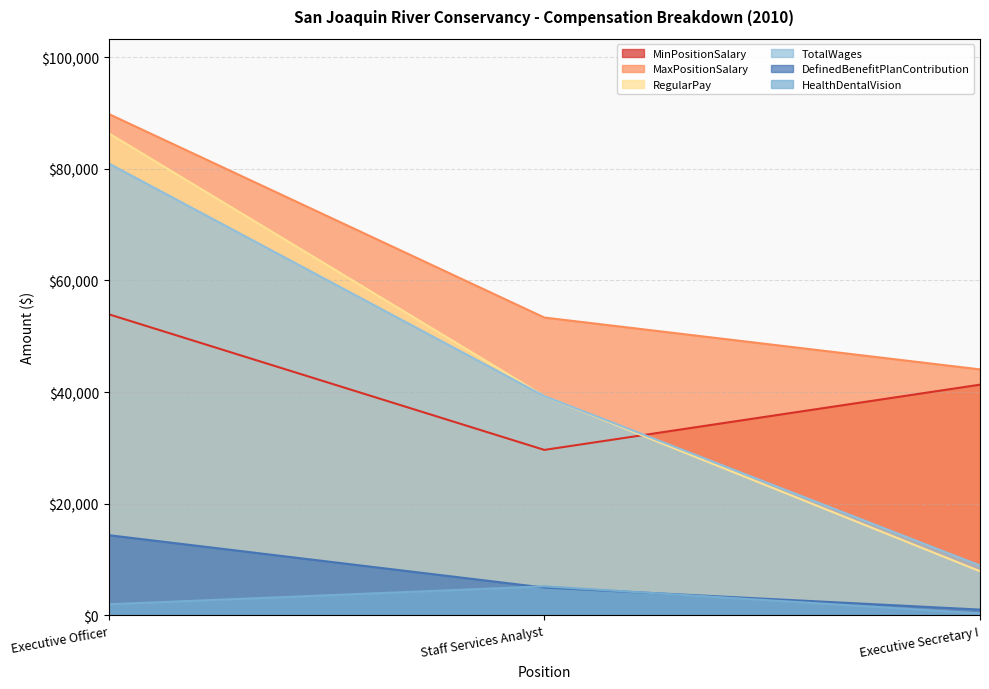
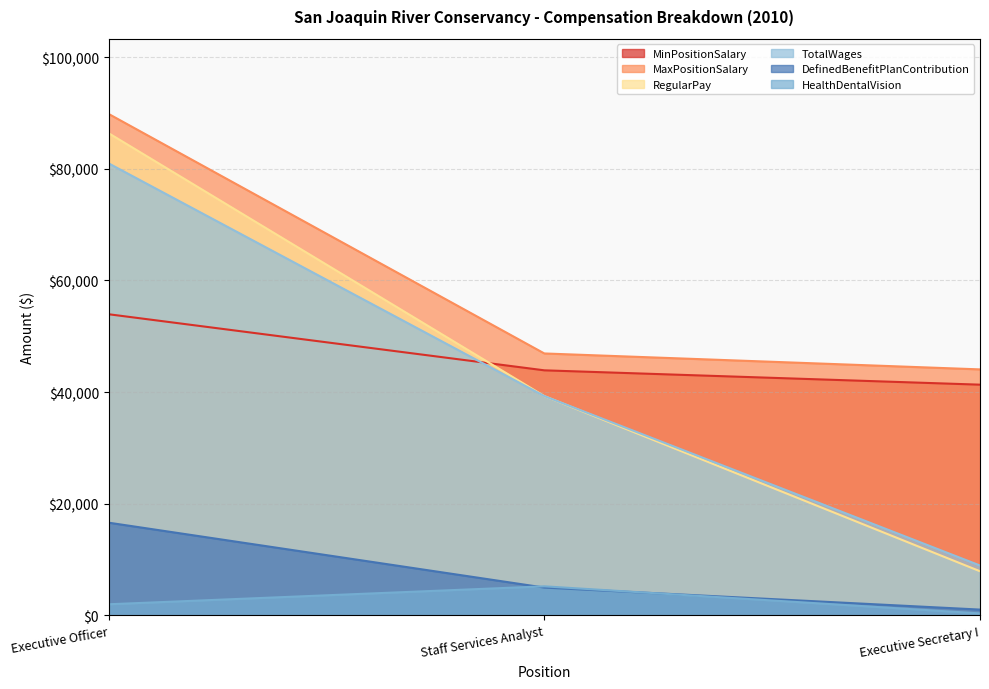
  {
    "MinPositionSalary": {
      "Executive Officer": "$54,000",
-     "Staff Services Analyst": "$30,000",
+     "Staff Services Analyst": "$44,000",
      "Executive Secretary I": "$41,000"
    },
    "MaxPositionSalary": {
      "Executive Officer": "$90,000",
-     "Staff Services Analyst": "$53,000",
+     "Staff Services Analyst": "$47,000",
      "Executive Secretary I": "$44,000"
    },
    "RegularPay": {
      "Executive Officer": "$86,000",
      "Executive Secretary I": "$8,000"
    },
    "DefinedBenefitPlanContribution": {
-     "Executive Officer": "$14,000",
+     "Executive Officer": "$17,000",
      "Executive Secretary I": "$1,000"
    }
  }
